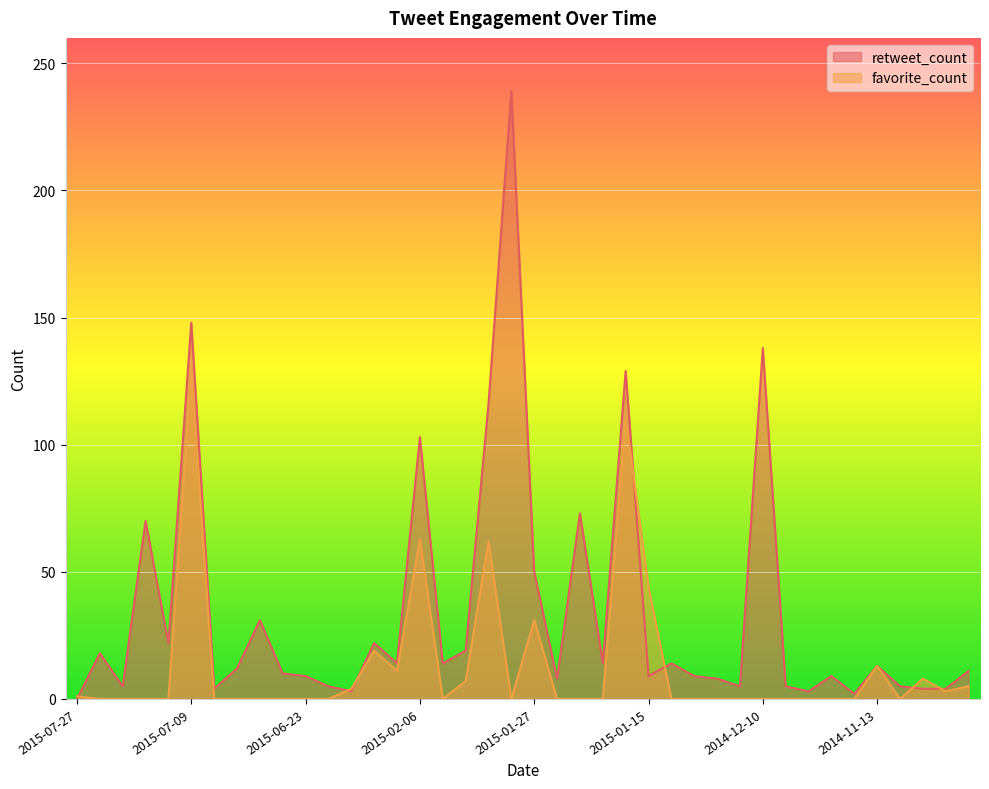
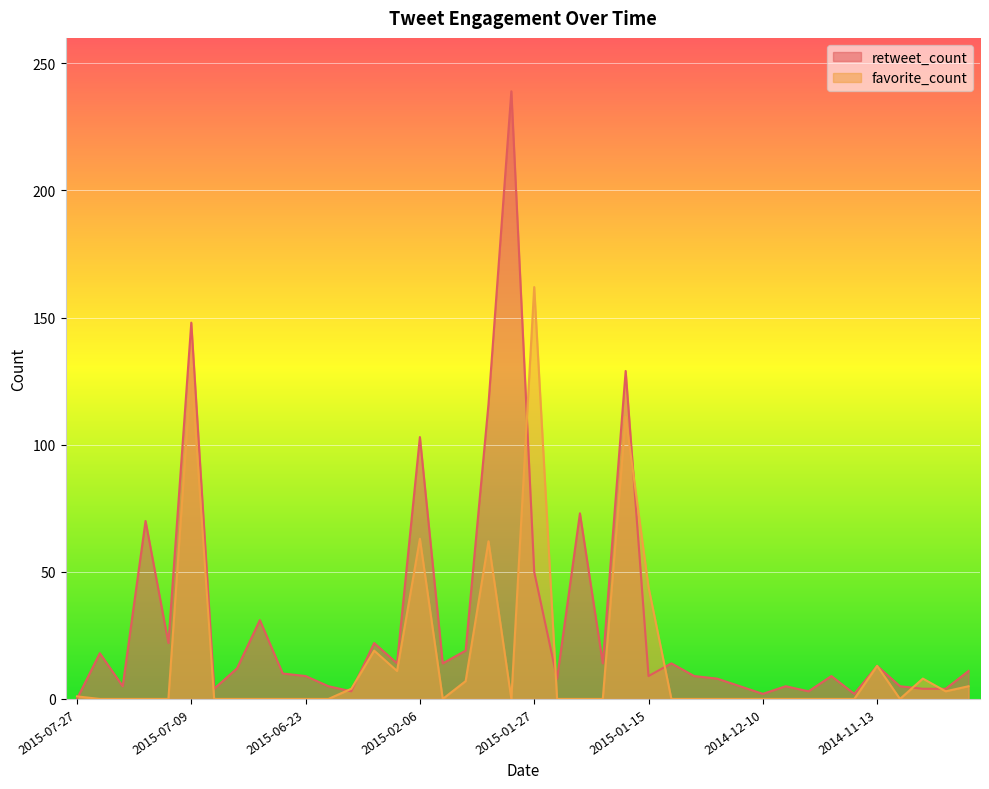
  {
    "retweet_count": {
      "2015-02-06": 103,
      "2015-01-27": 50,
      "2015-01-15": 9,
-     "2014-12-10": 138
+     "2014-12-10": 2
    },
    "favorite_count": {
      "2015-02-06": 63,
-     "2015-01-27": 31,
+     "2015-01-27": 162,
      "2015-01-15": 44,
      "2014-12-10": 0
    }
  }
